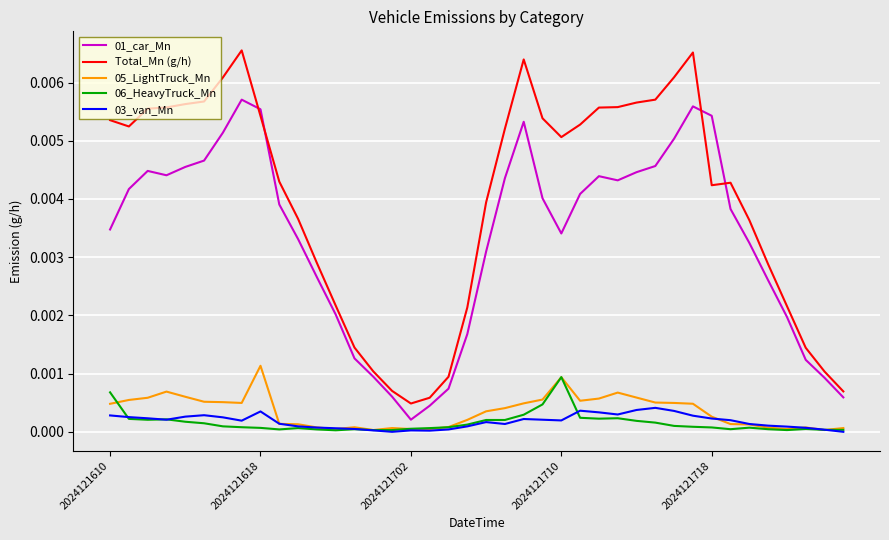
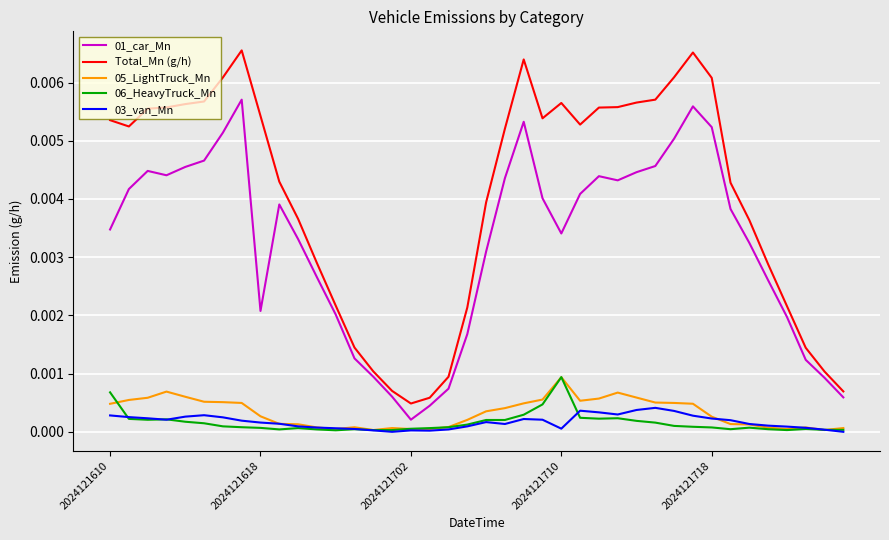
  {
    "01_car_Mn": {
      "2024121610": 0.0035,
-     "2024121618": 0.0055,
+     "2024121618": 0.0021,
      "2024121702": 0.0002,
      "2024121710": 0.0034,
-     "2024121718": 0.0054
+     "2024121718": 0.0052
    },
    "Total_Mn (g/h)": {
      "2024121610": 0.0054,
      "2024121618": 0.0054,
      "2024121702": 0.0005,
-     "2024121710": 0.0051,
-     "2024121718": 0.0042
+     "2024121710": 0.0056,
+     "2024121718": 0.0061
    },
    "05_LightTruck_Mn": {
      "2024121610": 0.0005,
-     "2024121618": 0.0011
+     "2024121618": 0.0003
    },
    "06_HeavyTruck_Mn": {
      "2024121610": 0.0007,
      "2024121618": 0.0001,
      "2024121718": 0.0001
    },
    "03_van_Mn": {
      "2024121610": 0.0003,
-     "2024121618": 0.0004,
-     "2024121710": 0.0002
+     "2024121618": 0.0002,
+     "2024121710": 0.0001
    }
  }
